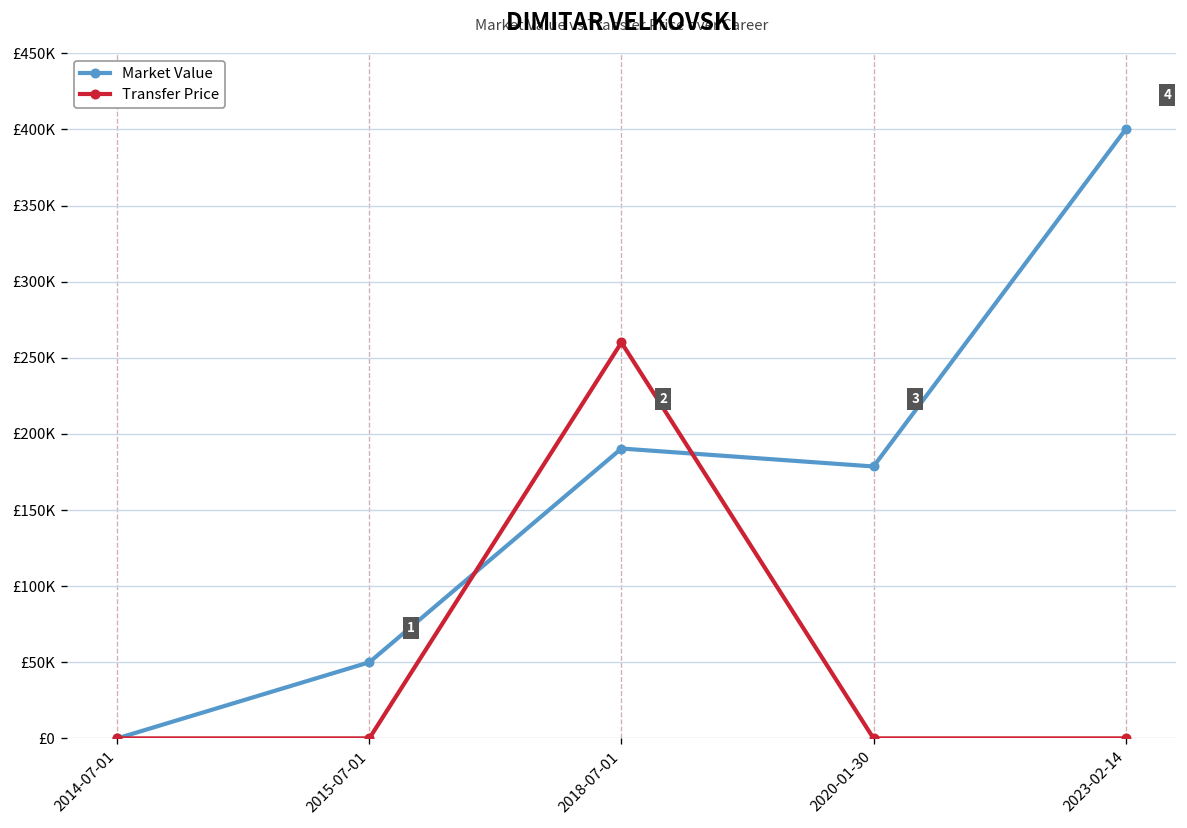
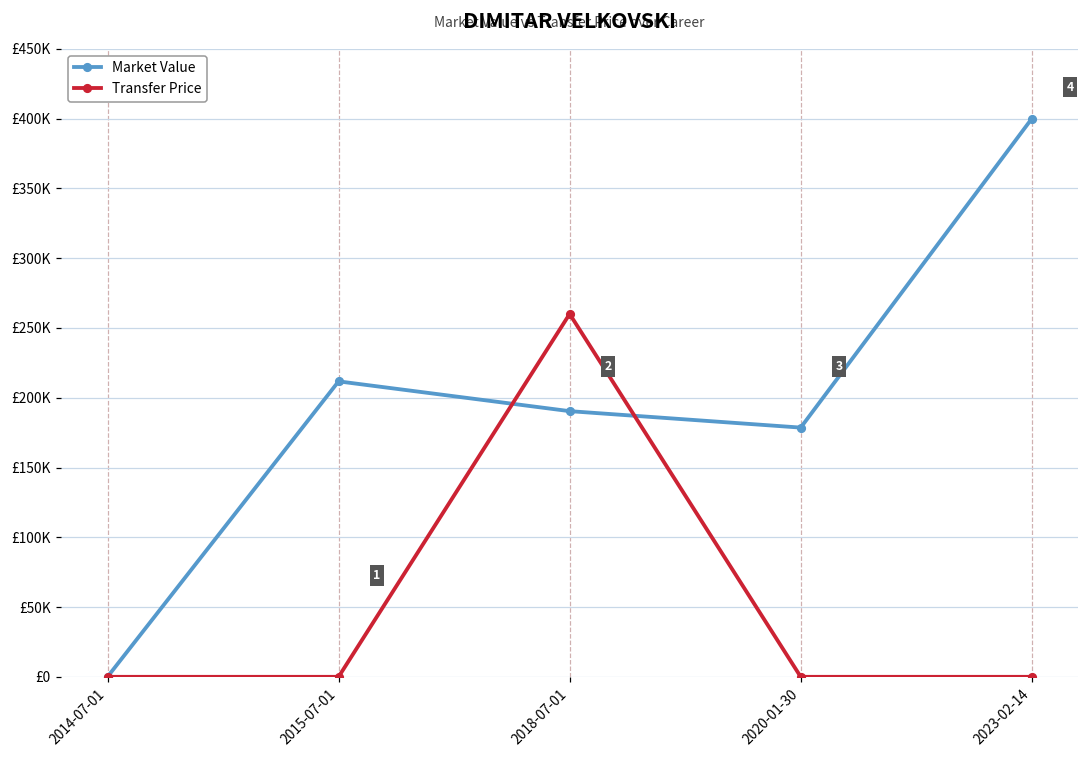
  {
    "Market Value": {
-     "2015-07-01": "£50000",
+     "2015-07-01": "£212000",
      "2018-07-01": "£190000",
      "2020-01-30": "£179000",
      "2023-02-14": "£400000"
    },
    "Transfer Price": {
      "2015-07-01": "£0",
      "2018-07-01": "£260000",
      "2020-01-30": "£0",
      "2023-02-14": "£0"
    }
  }
